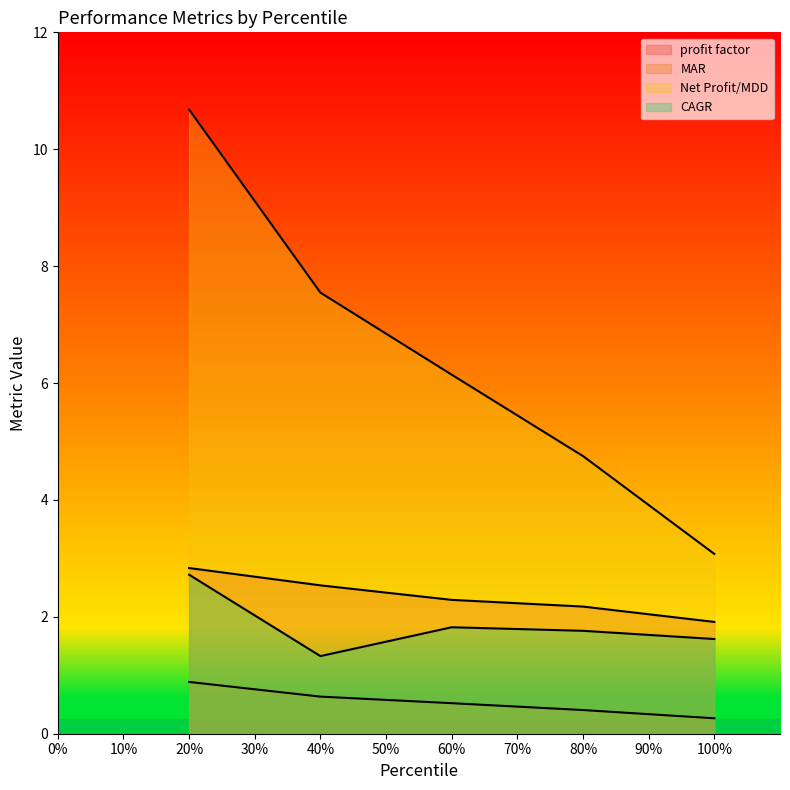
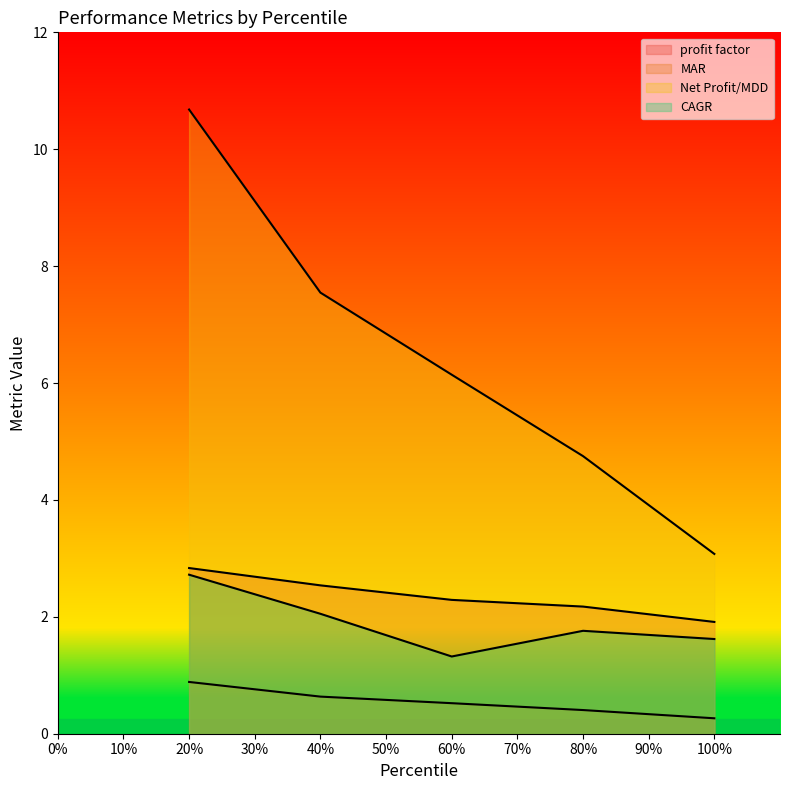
  {
    "CAGR": {
      "20%": 2.7,
-     "40%": 1.3,
-     "60%": 1.8,
+     "40%": 2.1,
+     "60%": 1.3,
      "80%": 1.8,
      "100%": 1.6
    }
  }
